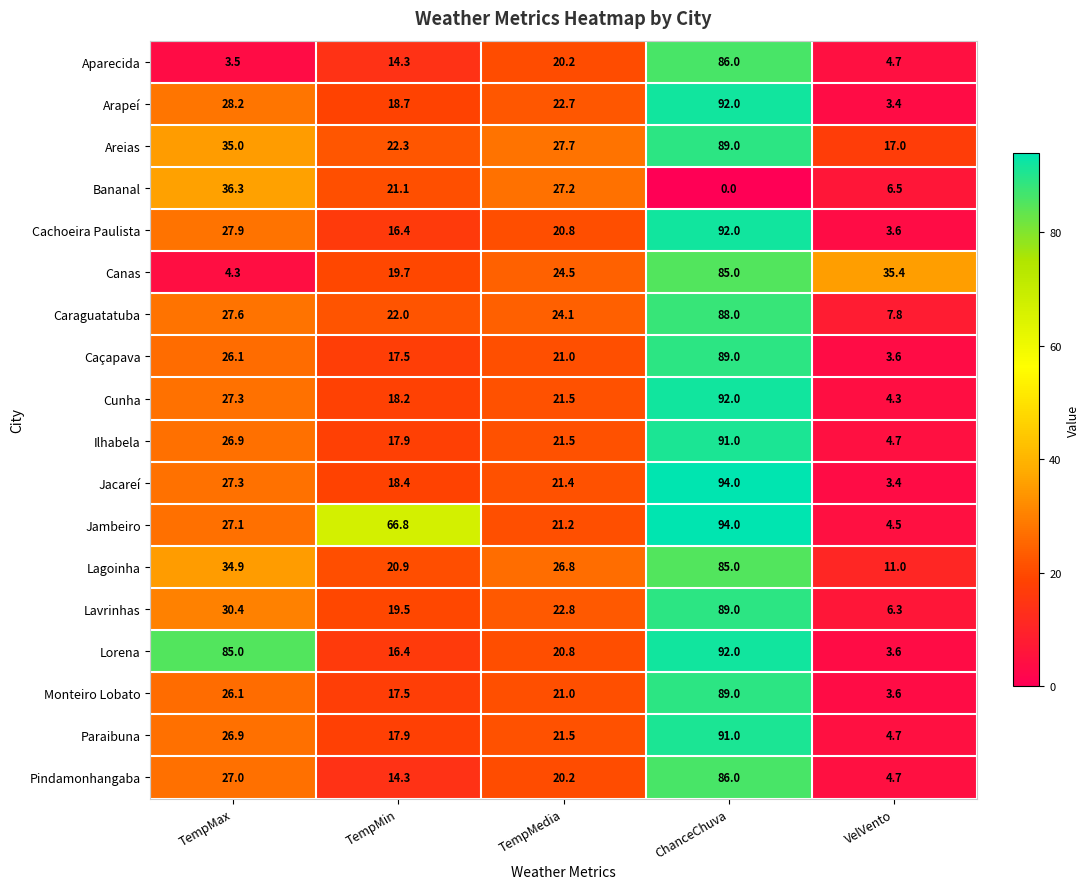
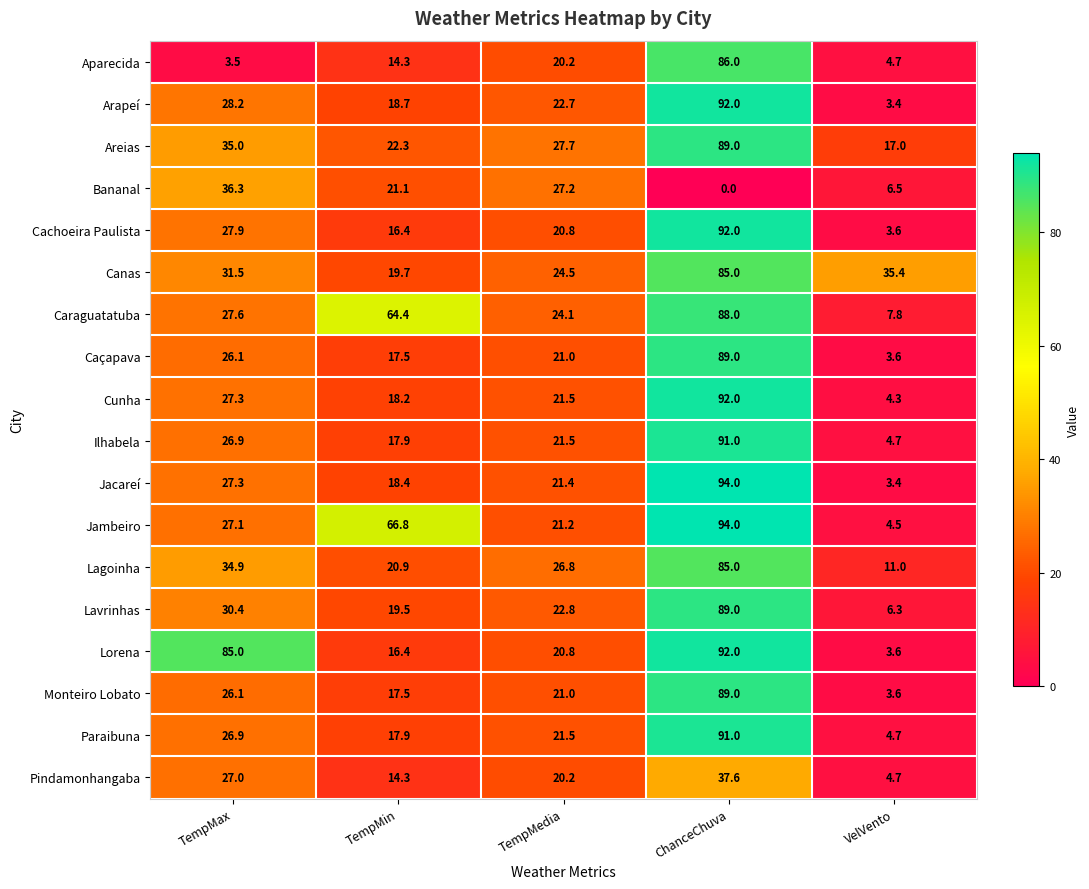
  {
    "Aparecida": {
      "TempMax": 3.5,
      "TempMin": 14.3,
      "TempMedia": 20.2,
      "ChanceChuva": 86.0,
      "VelVento": 4.7
    },
    "Arapeí": {
      "TempMax": 28.2,
      "TempMin": 18.7,
      "TempMedia": 22.7,
      "ChanceChuva": 92.0,
      "VelVento": 3.4
    },
    "Areias": {
      "TempMax": 35.0,
      "TempMin": 22.3,
      "TempMedia": 27.7,
      "ChanceChuva": 89.0,
      "VelVento": 17.0
    },
    "Bananal": {
      "TempMax": 36.3,
      "TempMin": 21.1,
      "TempMedia": 27.2,
      "ChanceChuva": 0.0,
      "VelVento": 6.5
    },
    "Cachoeira Paulista": {
      "TempMax": 27.9,
      "TempMin": 16.4,
      "TempMedia": 20.8,
      "ChanceChuva": 92.0,
      "VelVento": 3.6
    },
    "Canas": {
-     "TempMax": 4.3,
+     "TempMax": 31.5,
      "TempMin": 19.7,
      "TempMedia": 24.5,
      "ChanceChuva": 85.0,
      "VelVento": 35.4
    },
    "Caraguatatuba": {
      "TempMax": 27.6,
-     "TempMin": 22.0,
+     "TempMin": 64.4,
      "TempMedia": 24.1,
      "ChanceChuva": 88.0,
      "VelVento": 7.8
    },
    "Caçapava": {
      "TempMax": 26.1,
      "TempMin": 17.5,
      "TempMedia": 21.0,
      "ChanceChuva": 89.0,
      "VelVento": 3.6
    },
    "Cunha": {
      "TempMax": 27.3,
      "TempMin": 18.2,
      "TempMedia": 21.5,
      "ChanceChuva": 92.0,
      "VelVento": 4.3
    },
    "Ilhabela": {
      "TempMax": 26.9,
      "TempMin": 17.9,
      "TempMedia": 21.5,
      "ChanceChuva": 91.0,
      "VelVento": 4.7
    },
    "Jacareí": {
      "TempMax": 27.3,
      "TempMin": 18.4,
      "TempMedia": 21.4,
      "ChanceChuva": 94.0,
      "VelVento": 3.4
    },
    "Jambeiro": {
      "TempMax": 27.1,
      "TempMin": 66.8,
      "TempMedia": 21.2,
      "ChanceChuva": 94.0,
      "VelVento": 4.5
    },
    "Lagoinha": {
      "TempMax": 34.9,
      "TempMin": 20.9,
      "TempMedia": 26.8,
      "ChanceChuva": 85.0,
      "VelVento": 11.0
    },
    "Lavrinhas": {
      "TempMax": 30.4,
      "TempMin": 19.5,
      "TempMedia": 22.8,
      "ChanceChuva": 89.0,
      "VelVento": 6.3
    },
    "Lorena": {
      "TempMax": 85.0,
      "TempMin": 16.4,
      "TempMedia": 20.8,
      "ChanceChuva": 92.0,
      "VelVento": 3.6
    },
    "Monteiro Lobato": {
      "TempMax": 26.1,
      "TempMin": 17.5,
      "TempMedia": 21.0,
      "ChanceChuva": 89.0,
      "VelVento": 3.6
    },
    "Paraibuna": {
      "TempMax": 26.9,
      "TempMin": 17.9,
      "TempMedia": 21.5,
      "ChanceChuva": 91.0,
      "VelVento": 4.7
    },
    "Pindamonhangaba": {
      "TempMax": 27.0,
      "TempMin": 14.3,
      "TempMedia": 20.2,
-     "ChanceChuva": 86.0,
+     "ChanceChuva": 37.6,
      "VelVento": 4.7
    }
  }
